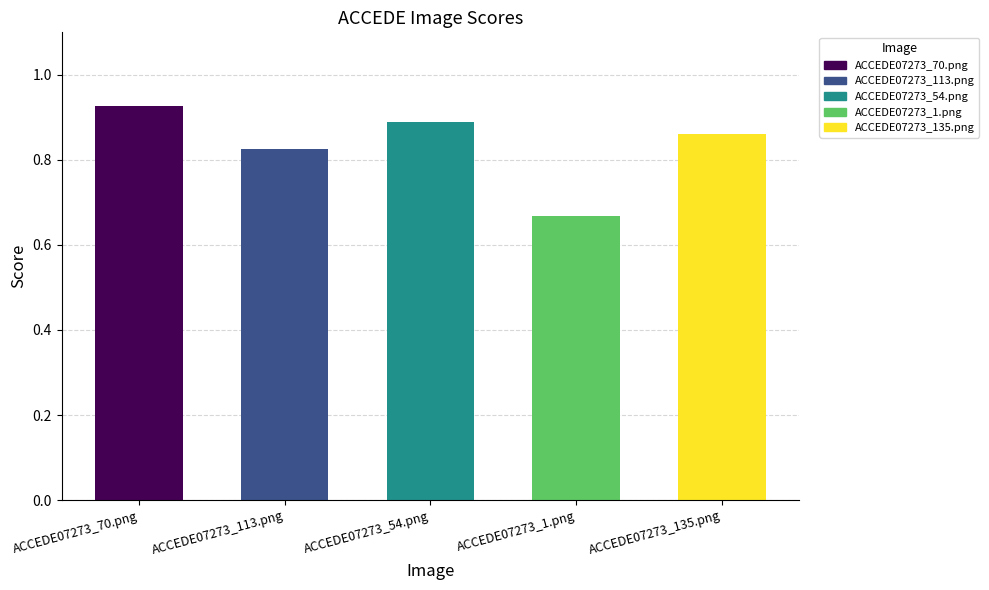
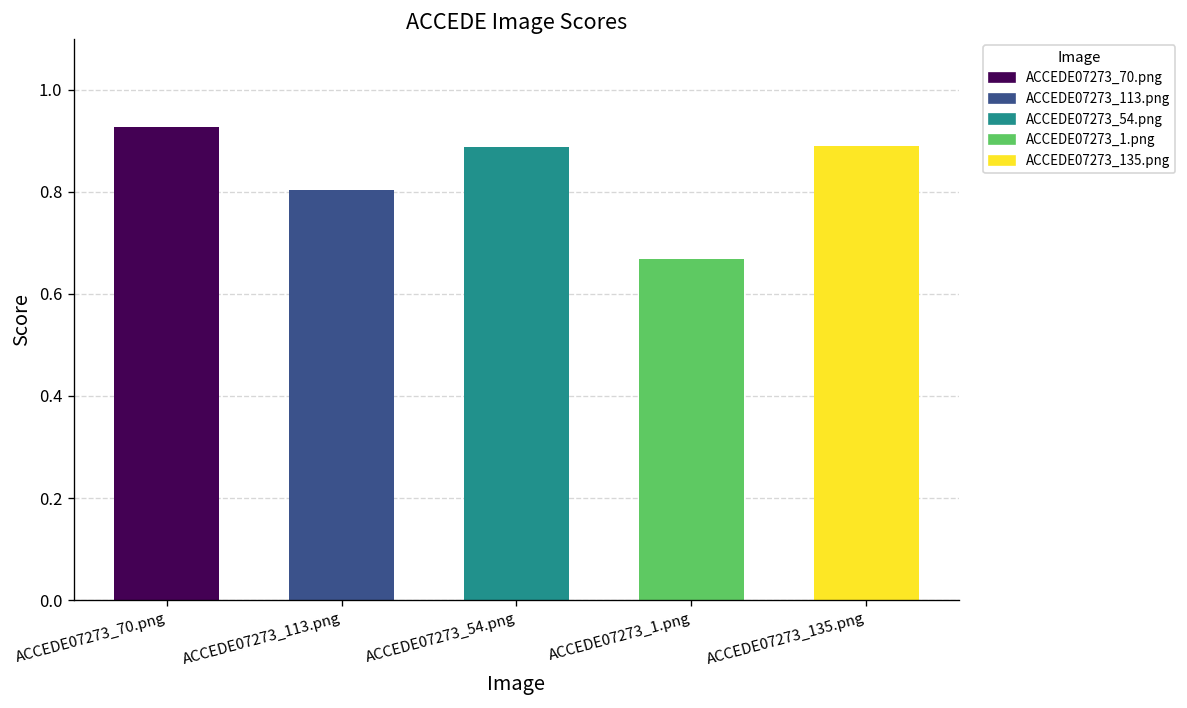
  {
    "ACCEDE07273_70.png": 0.93,
-   "ACCEDE07273_113.png": 0.83,
+   "ACCEDE07273_113.png": 0.80,
    "ACCEDE07273_54.png": 0.89,
    "ACCEDE07273_1.png": 0.67,
-   "ACCEDE07273_135.png": 0.86
+   "ACCEDE07273_135.png": 0.89
  }
